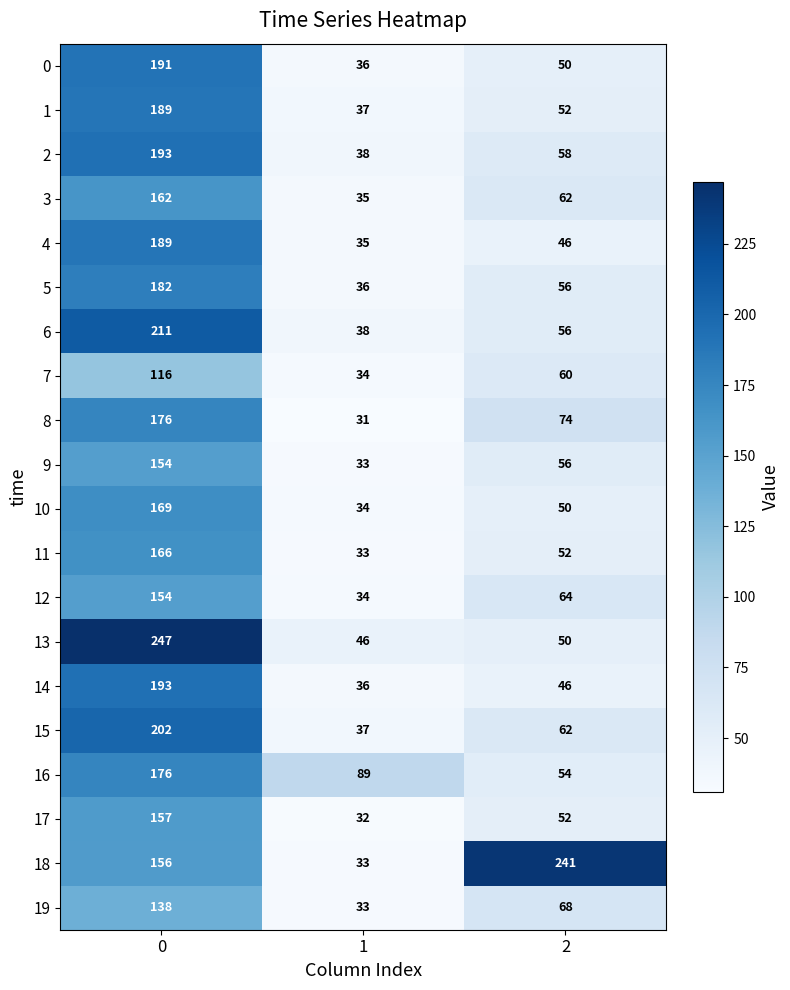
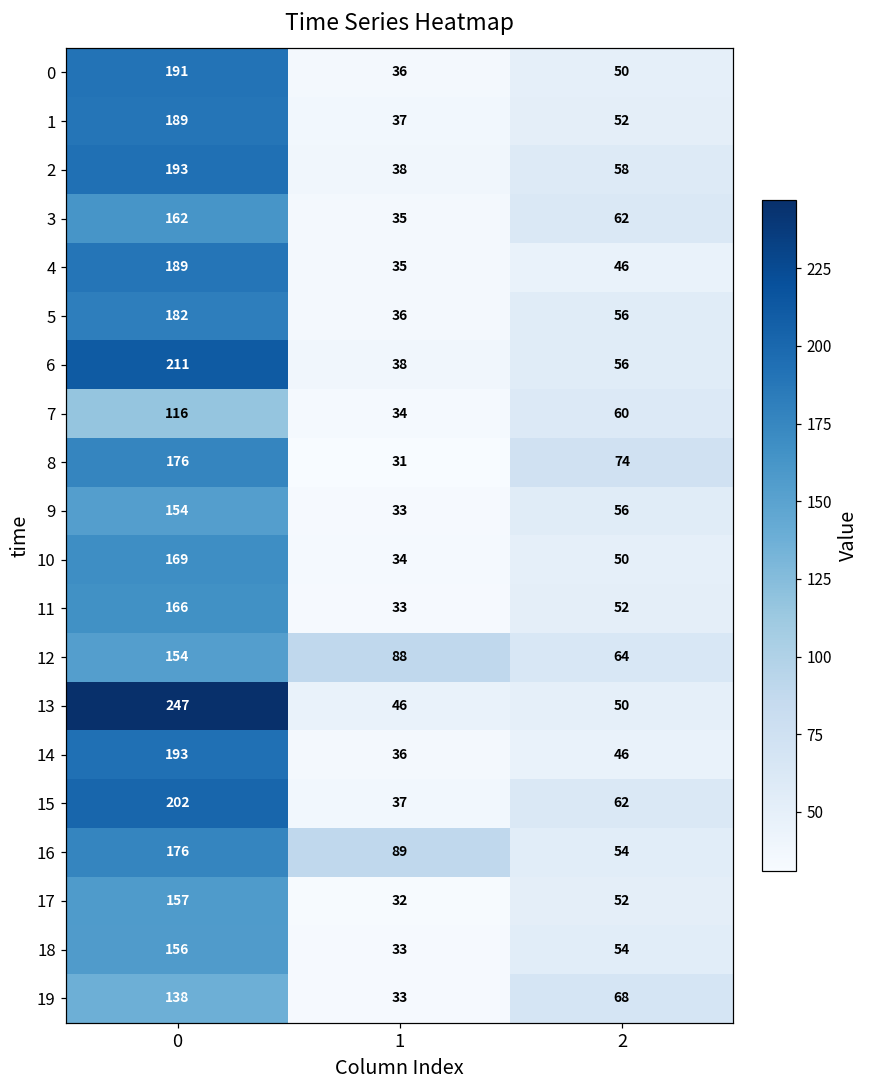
  {
    "0": {
      "0": 191,
      "1": 36,
      "2": 50
    },
    "1": {
      "0": 189,
      "1": 37,
      "2": 52
    },
    "2": {
      "0": 193,
      "1": 38,
      "2": 58
    },
    "3": {
      "0": 162,
      "1": 35,
      "2": 62
    },
    "4": {
      "0": 189,
      "1": 35,
      "2": 46
    },
    "5": {
      "0": 182,
      "1": 36,
      "2": 56
    },
    "6": {
      "0": 211,
      "1": 38,
      "2": 56
    },
    "7": {
      "0": 116,
      "1": 34,
      "2": 60
    },
    "8": {
      "0": 176,
      "1": 31,
      "2": 74
    },
    "9": {
      "0": 154,
      "1": 33,
      "2": 56
    },
    "10": {
      "0": 169,
      "1": 34,
      "2": 50
    },
    "11": {
      "0": 166,
      "1": 33,
      "2": 52
    },
    "12": {
      "0": 154,
-     "1": 34,
+     "1": 88,
      "2": 64
    },
    "13": {
      "0": 247,
      "1": 46,
      "2": 50
    },
    "14": {
      "0": 193,
      "1": 36,
      "2": 46
    },
    "15": {
      "0": 202,
      "1": 37,
      "2": 62
    },
    "16": {
      "0": 176,
      "1": 89,
      "2": 54
    },
    "17": {
      "0": 157,
      "1": 32,
      "2": 52
    },
    "18": {
      "0": 156,
      "1": 33,
-     "2": 241
+     "2": 54
    },
    "19": {
      "0": 138,
      "1": 33,
      "2": 68
    }
  }
